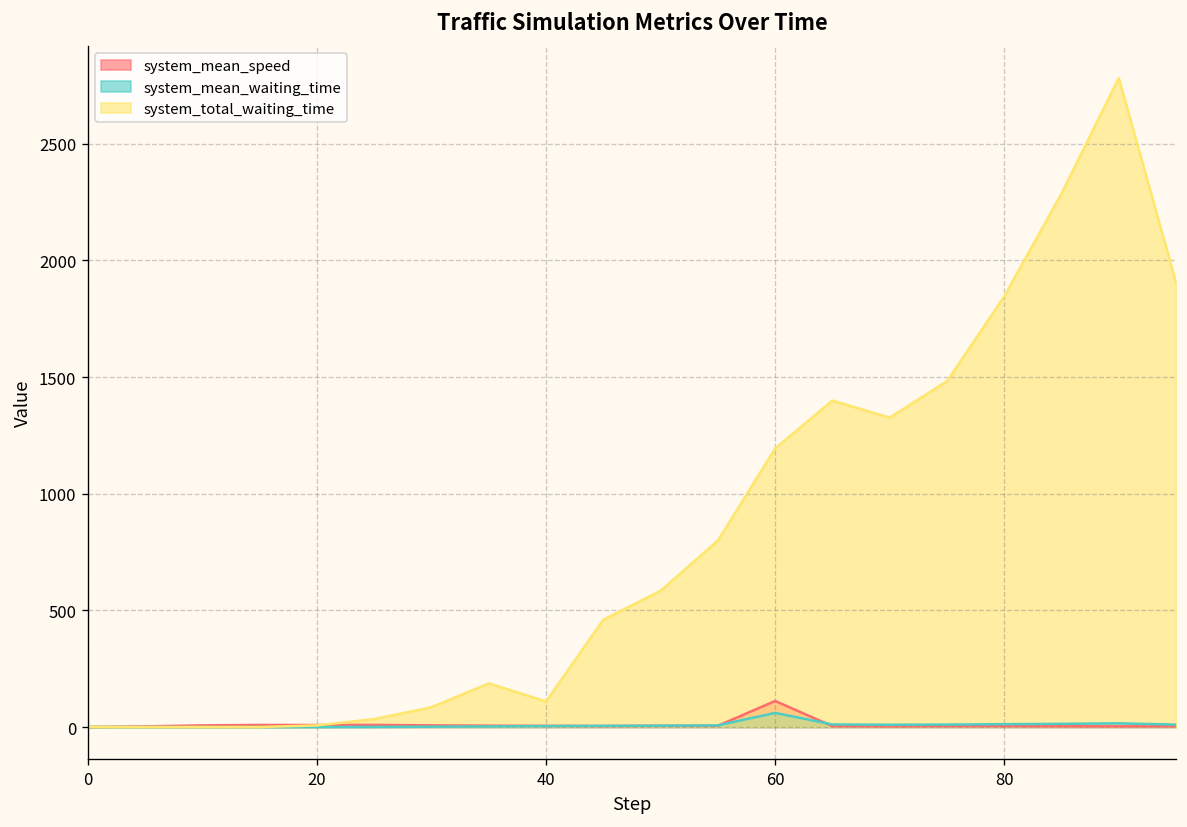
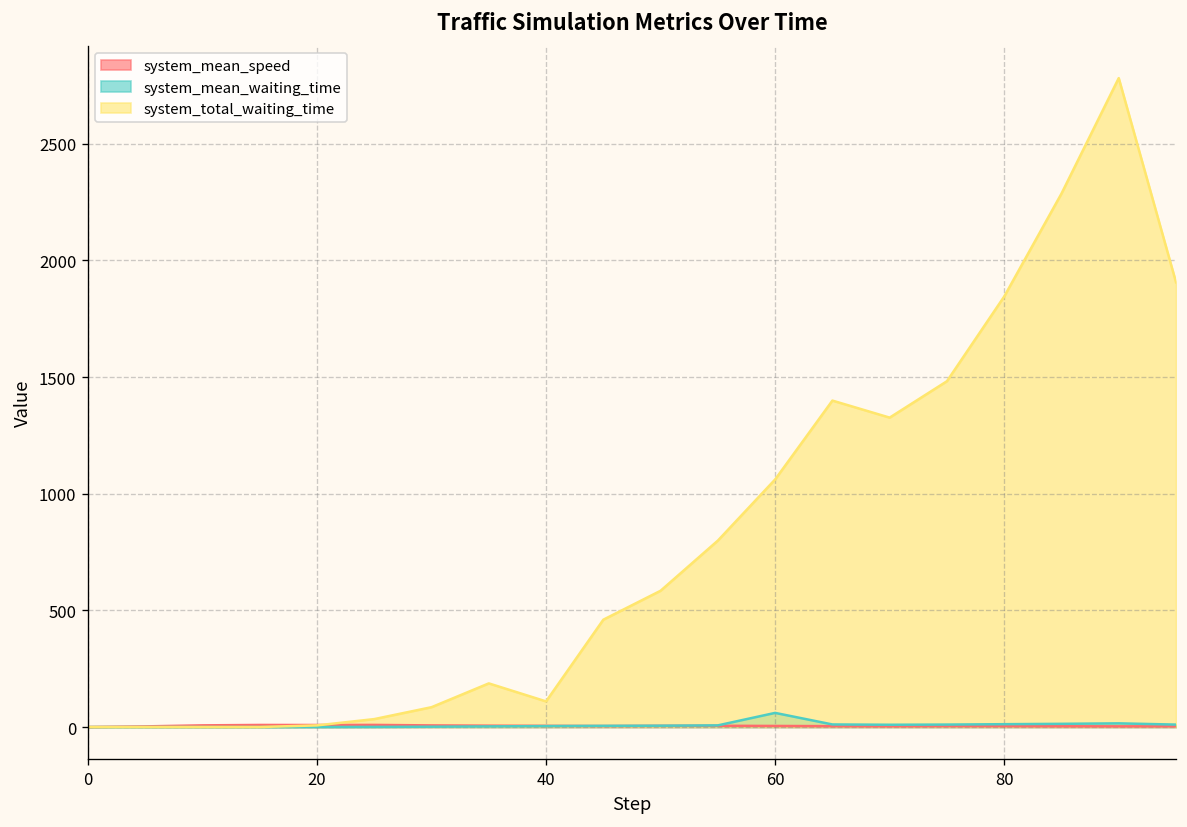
  {
    "system_mean_speed": {
-     "60": 110
+     "60": 0
    },
    "system_mean_waiting_time": {
      "60": 60
    },
    "system_total_waiting_time": {
      "40": 110,
-     "60": 1190,
+     "60": 1060,
      "80": 1850
    }
  }
